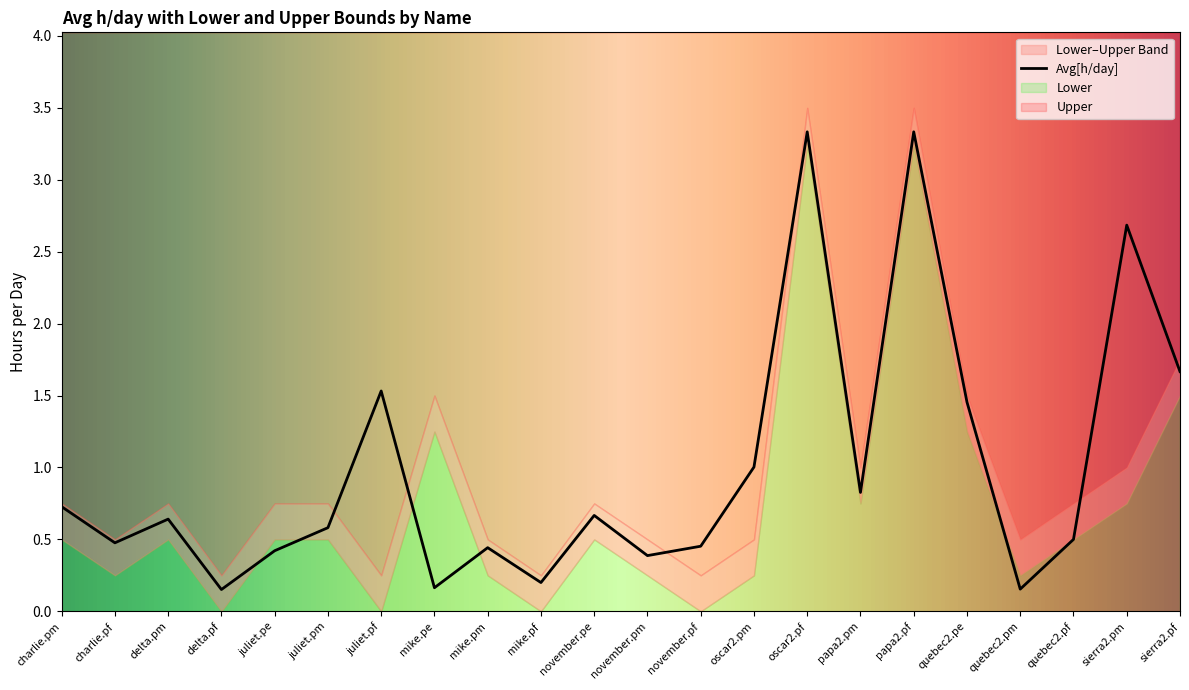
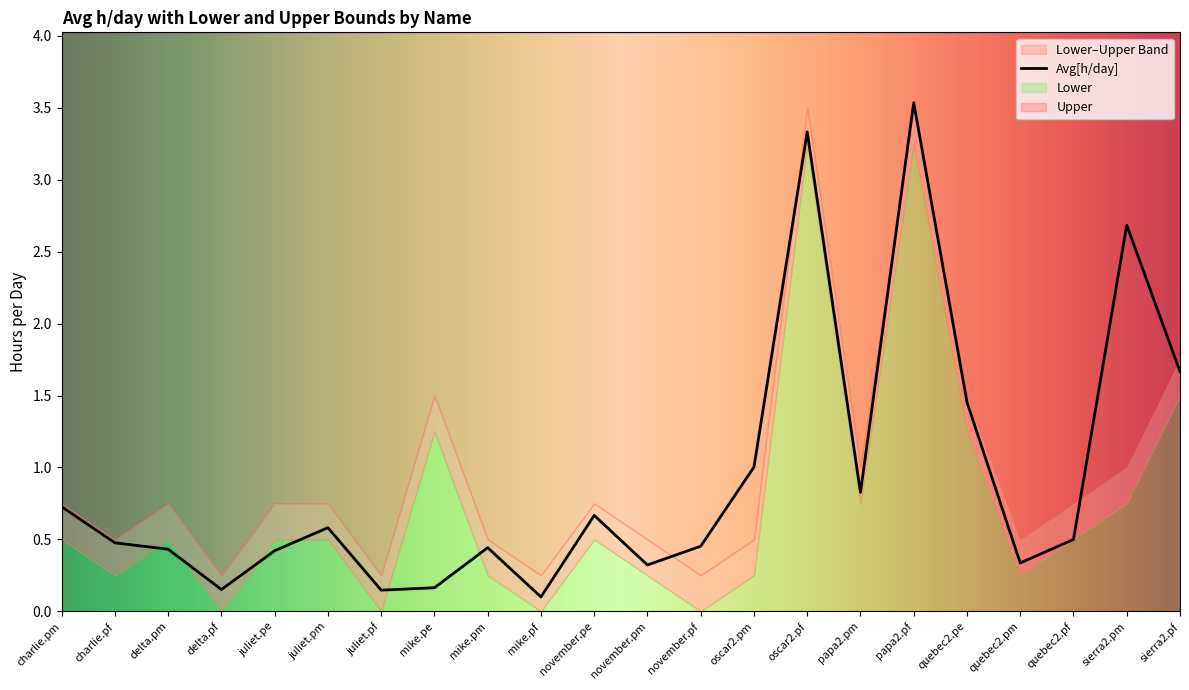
  {
    "Avg[h/day]": {
      "charlie.pm": 0.73,
      "charlie.pf": 0.48,
-     "delta.pm": 0.64,
+     "delta.pm": 0.43,
      "delta.pf": 0.15,
      "juliet.pe": 0.42,
      "juliet.pm": 0.58,
-     "juliet.pf": 1.53,
+     "juliet.pf": 0.15,
      "mike.pe": 0.16,
      "mike.pm": 0.44,
-     "mike.pf": 0.2,
+     "mike.pf": 0.1,
      "november.pe": 0.67,
-     "november.pm": 0.39,
+     "november.pm": 0.32,
      "november.pf": 0.45,
      "oscar2.pm": 1.00,
      "oscar2.pf": 3.33,
      "papa2.pm": 0.83,
-     "papa2.pf": 3.33,
+     "papa2.pf": 3.54,
      "quebec2.pe": 1.45,
-     "quebec2.pm": 0.15,
+     "quebec2.pm": 0.34,
      "sierra2.pm": 2.68,
      "sierra2.pf": 1.67
    },
    "Lower": {
      "charlie.pm": 0.50,
      "charlie.pf": 0.25,
      "delta.pm": 0.50,
      "delta.pf": 0.00,
      "juliet.pe": 0.50,
      "juliet.pm": 0.50,
      "juliet.pf": 0.00,
      "mike.pe": 1.25,
      "mike.pm": 0.25,
      "mike.pf": 0.00,
      "november.pe": 0.50,
      "november.pm": 0.25,
      "november.pf": 0.00,
      "oscar2.pm": 0.25,
      "oscar2.pf": 3.25,
      "papa2.pm": 0.75,
      "papa2.pf": 3.25,
      "quebec2.pe": 1.25,
      "quebec2.pm": 0.25,
      "sierra2.pm": 0.75,
      "sierra2.pf": 1.50
    },
    "Upper": {
      "charlie.pm": 3.27,
      "charlie.pf": 3.52,
      "delta.pm": 3.27,
      "delta.pf": 3.77,
      "juliet.pe": 3.27,
      "juliet.pm": 3.27,
      "juliet.pf": 3.77,
      "mike.pe": 2.52,
      "mike.pm": 3.52,
      "mike.pf": 3.77,
      "november.pe": 3.27,
      "november.pm": 3.52,
      "november.pf": 3.77,
      "oscar2.pm": 3.52,
      "oscar2.pf": 0.52,
      "papa2.pm": 3.02,
      "papa2.pf": 0.52,
      "quebec2.pe": 2.52,
      "quebec2.pm": 3.52,
      "quebec2.pf": 3.27,
      "sierra2.pm": 3.02,
      "sierra2.pf": 2.27
    }
  }
